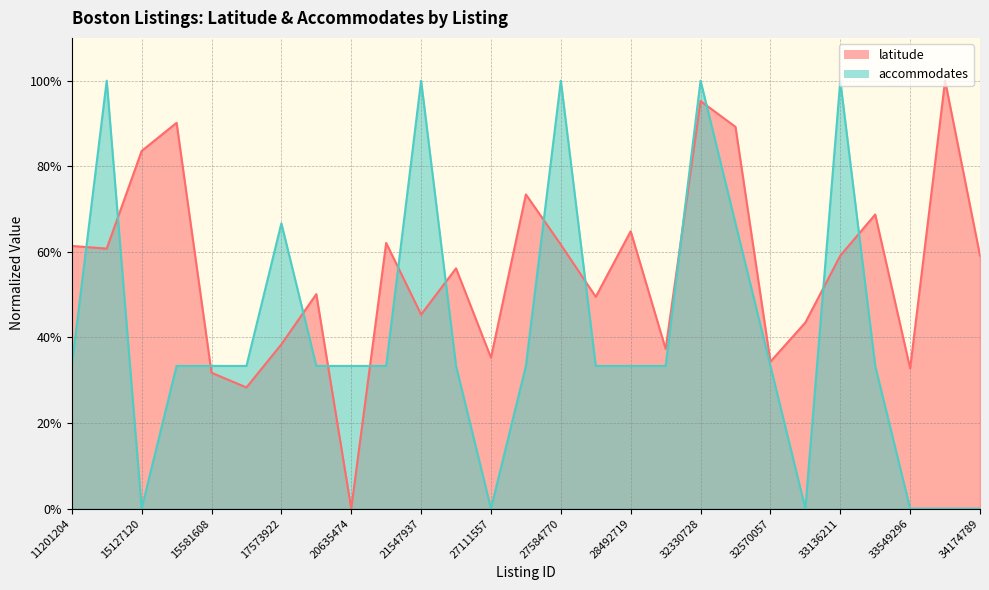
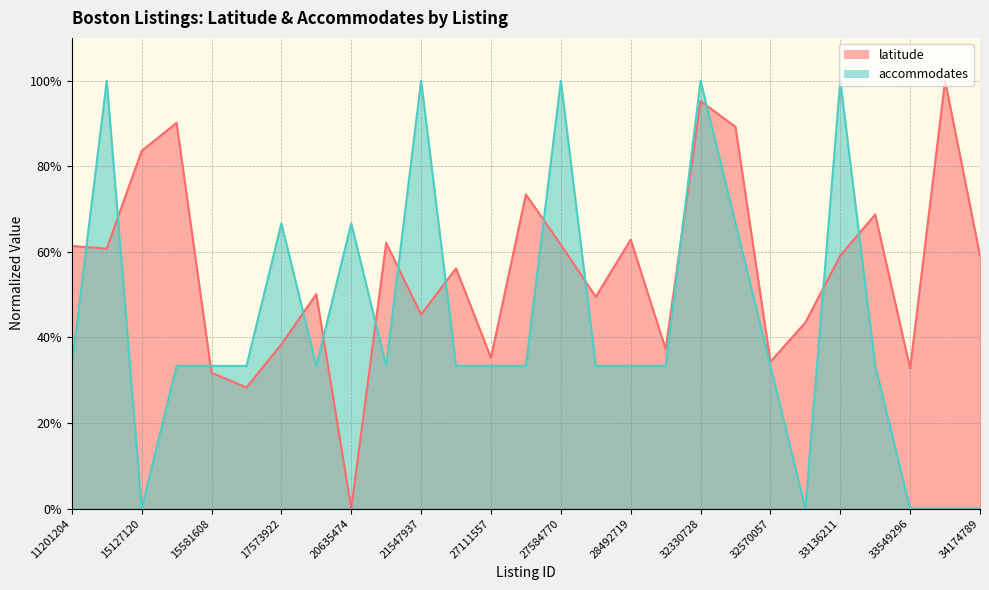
  {
    "latitude": {
      "11201204": "61%",
      "15127120": "84%",
      "15581608": "32%",
      "17573922": "38%",
      "20635474": "0%",
      "21547937": "45%",
      "27111557": "35%",
      "27584770": "62%",
-     "28492719": "65%",
+     "28492719": "63%",
      "32330728": "95%",
      "32570057": "34%",
      "33136211": "59%",
      "33549296": "33%",
      "34174789": "59%"
    },
    "accommodates": {
      "11201204": "33%",
      "15127120": "0%",
      "15581608": "33%",
      "17573922": "67%",
-     "20635474": "33%",
+     "20635474": "67%",
      "21547937": "100%",
-     "27111557": "0%",
+     "27111557": "33%",
      "27584770": "100%",
      "28492719": "33%",
      "32330728": "100%",
      "32570057": "33%",
      "33549296": "0%",
      "34174789": "0%"
    }
  }
